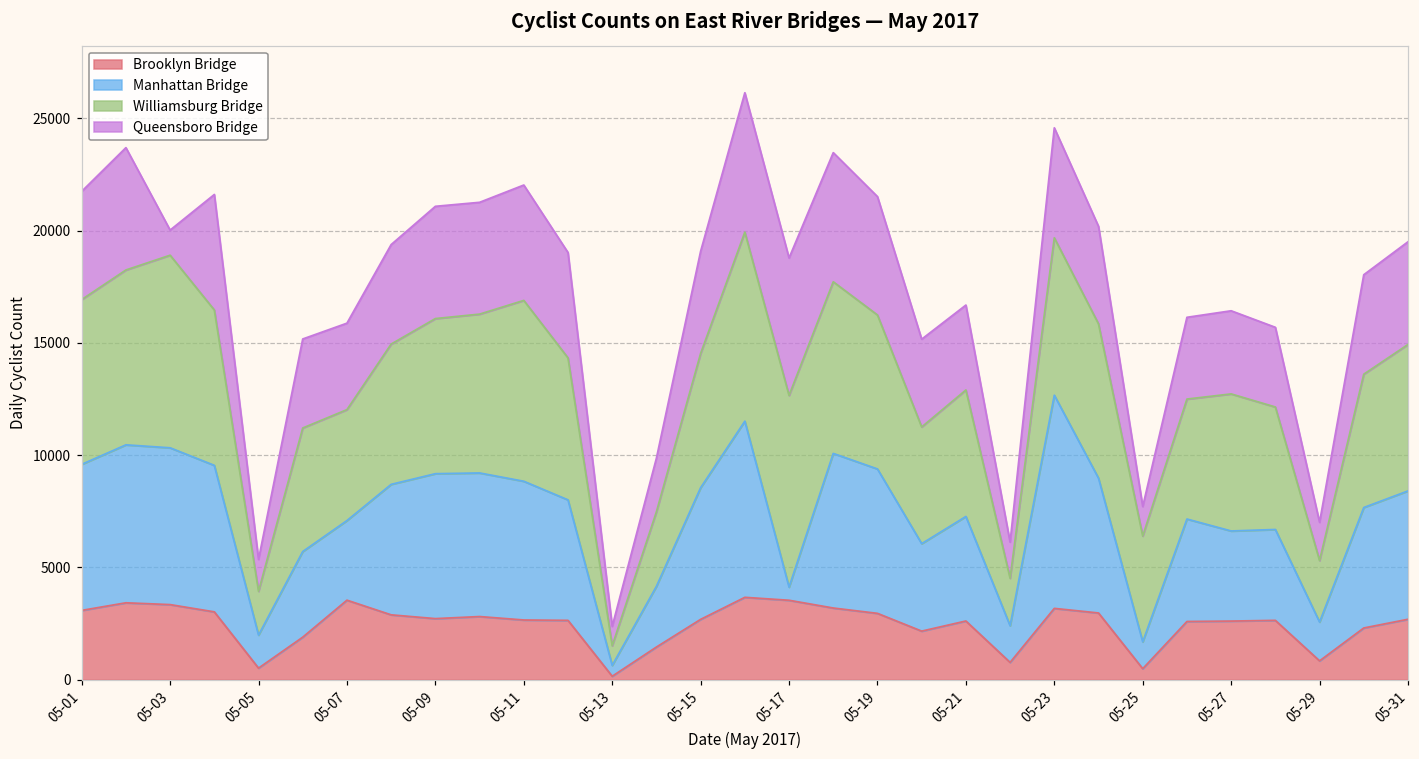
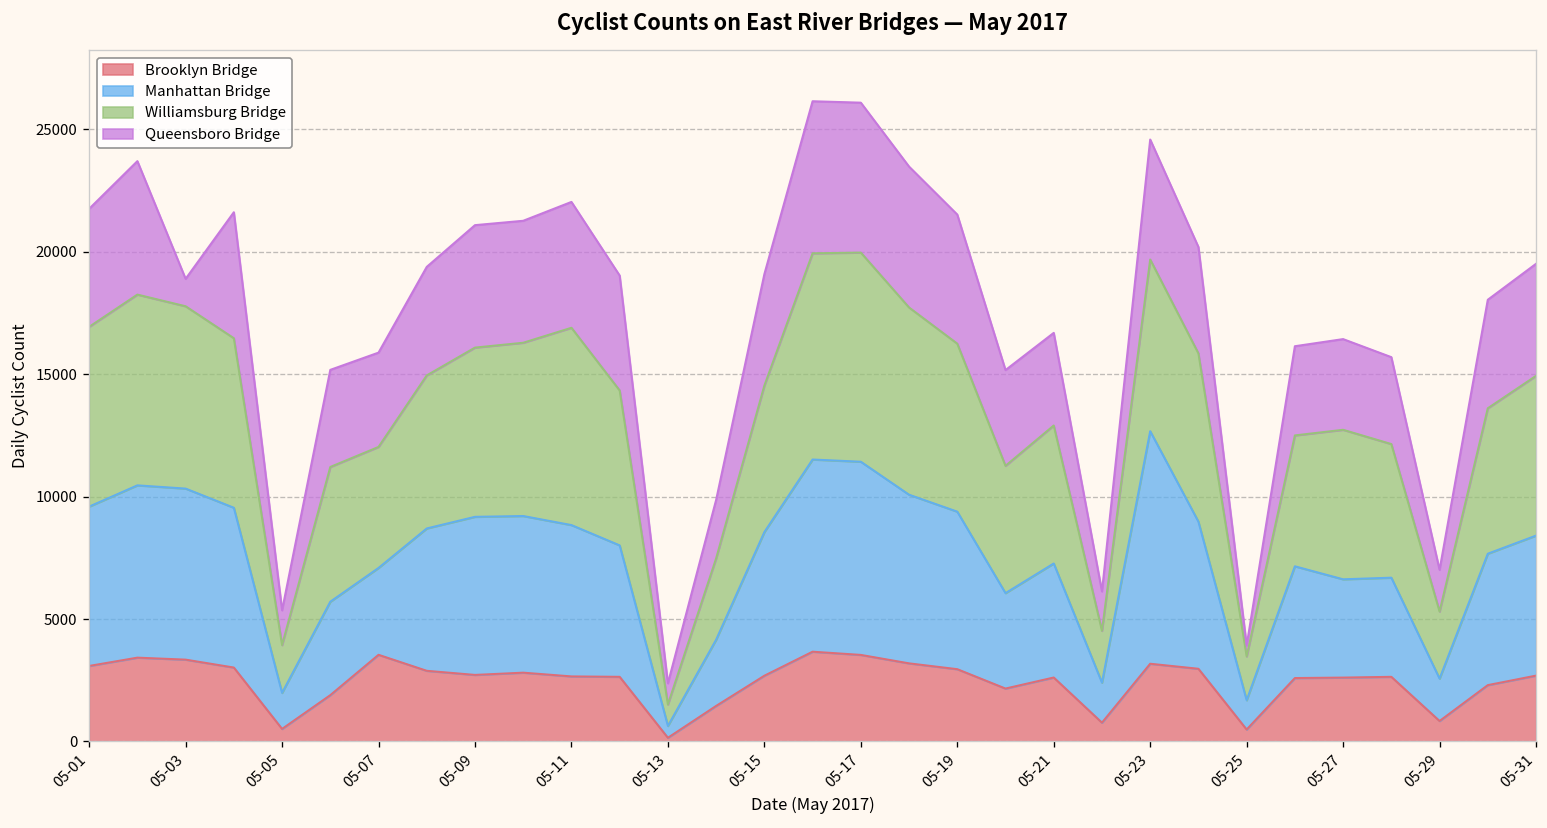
  {
    "Brooklyn Bridge": {
      "05-01": 3100,
      "05-03": 3300,
      "05-05": 500,
      "05-07": 3500,
      "05-09": 2700,
      "05-11": 2700,
      "05-13": 200,
      "05-15": 2700,
      "05-17": 3500,
      "05-19": 3000,
      "05-21": 2600,
      "05-23": 3200,
      "05-25": 500,
      "05-27": 2600,
      "05-29": 800,
      "05-31": 2700
    },
    "Manhattan Bridge": {
      "05-01": 6500,
      "05-03": 7000,
      "05-05": 1500,
      "05-07": 3500,
      "05-09": 6500,
      "05-11": 6200,
      "05-13": 500,
      "05-15": 5900,
-     "05-17": 600,
+     "05-17": 7900,
      "05-19": 6400,
      "05-21": 4700,
      "05-23": 9500,
      "05-25": 1200,
      "05-27": 4000,
      "05-29": 1700,
      "05-31": 5700
    },
    "Williamsburg Bridge": {
      "05-01": 7300,
-     "05-03": 8600,
+     "05-03": 7400,
      "05-05": 2000,
      "05-07": 4900,
      "05-09": 6900,
      "05-11": 8100,
      "05-13": 900,
      "05-15": 6000,
      "05-17": 8500,
      "05-19": 6900,
      "05-21": 5600,
      "05-23": 7000,
-     "05-25": 4700,
+     "05-25": 1800,
      "05-27": 6100,
      "05-29": 2700,
      "05-31": 6500
    },
    "Queensboro Bridge": {
      "05-01": 4800,
      "05-03": 1100,
      "05-05": 1400,
      "05-07": 3900,
      "05-09": 5000,
      "05-11": 5100,
      "05-13": 900,
      "05-15": 4600,
      "05-17": 6100,
      "05-19": 5300,
      "05-21": 3800,
      "05-23": 4900,
-     "05-25": 1300,
+     "05-25": 400,
      "05-27": 3700,
      "05-29": 1700,
      "05-31": 4600
    }
  }
